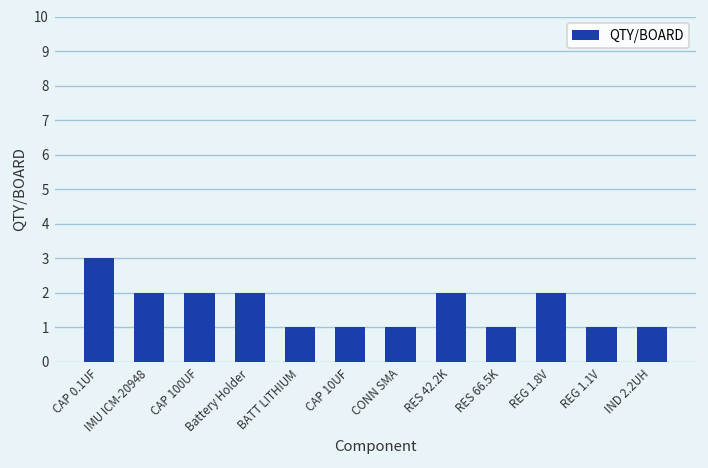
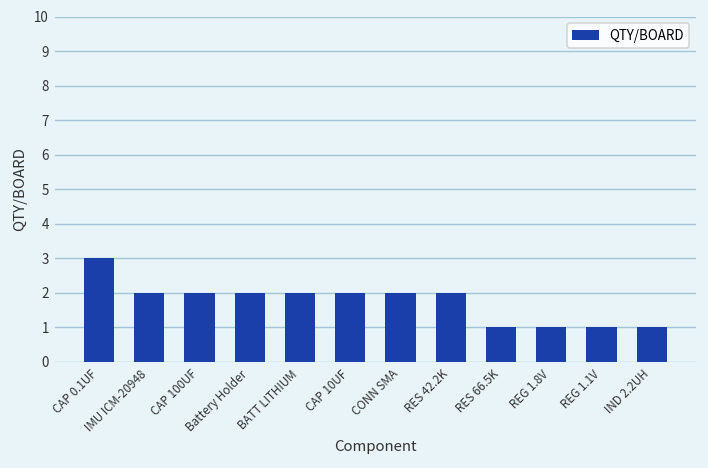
  {
    "CAP 0.1UF": 3,
    "IMU ICM-20948": 2,
    "CAP 100UF": 2,
    "Battery Holder": 2,
-   "BATT LITHIUM": 1,
-   "CAP 10UF": 1,
-   "CONN SMA": 1,
+   "BATT LITHIUM": 2,
+   "CAP 10UF": 2,
+   "CONN SMA": 2,
    "RES 42.2K": 2,
    "RES 66.5K": 1,
-   "REG 1.8V": 2,
+   "REG 1.8V": 1,
    "REG 1.1V": 1,
    "IND 2.2UH": 1
  }
